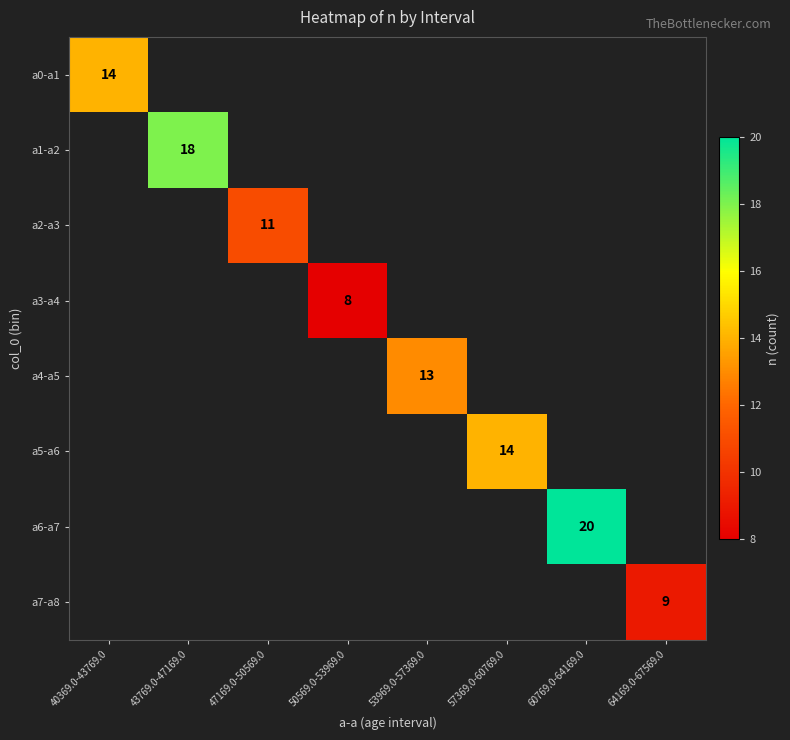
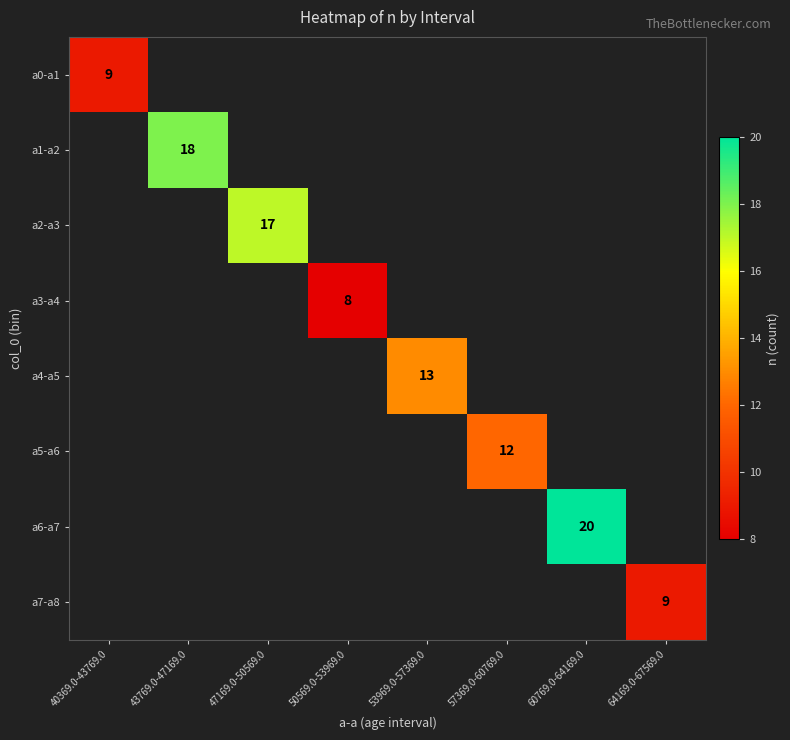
  {
    "a0-a1": {
-     "40369.0-43769.0": 14
+     "40369.0-43769.0": 9
    },
    "a1-a2": {
      "43769.0-47169.0": 18
    },
    "a2-a3": {
-     "47169.0-50569.0": 11
+     "47169.0-50569.0": 17
    },
    "a3-a4": {
      "50569.0-53969.0": 8
    },
    "a4-a5": {
      "53969.0-57369.0": 13
    },
    "a5-a6": {
-     "57369.0-60769.0": 14
+     "57369.0-60769.0": 12
    },
    "a6-a7": {
      "60769.0-64169.0": 20
    },
    "a7-a8": {
      "64169.0-67569.0": 9
    }
  }
